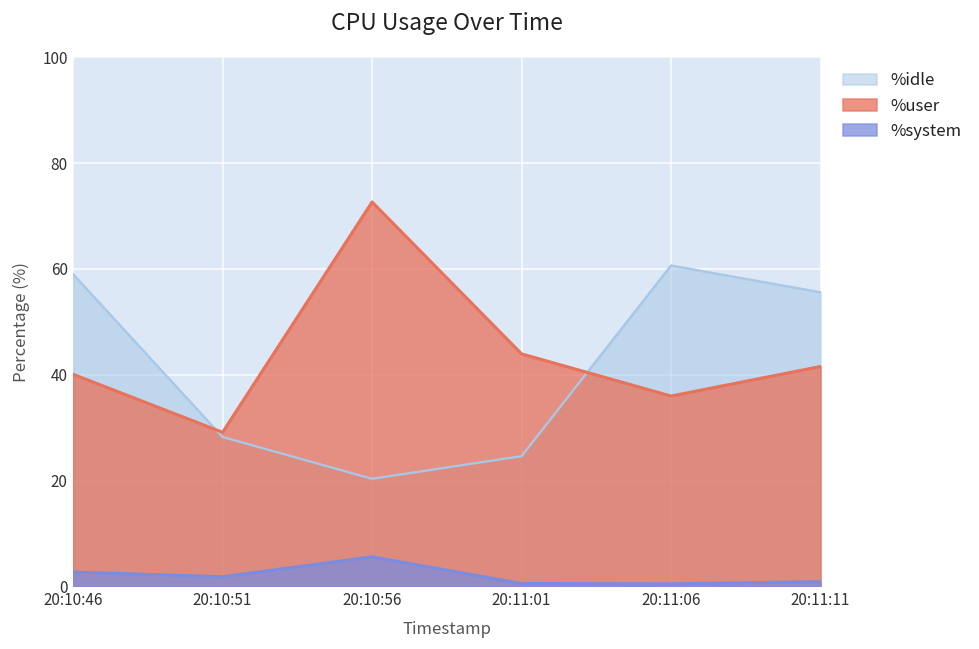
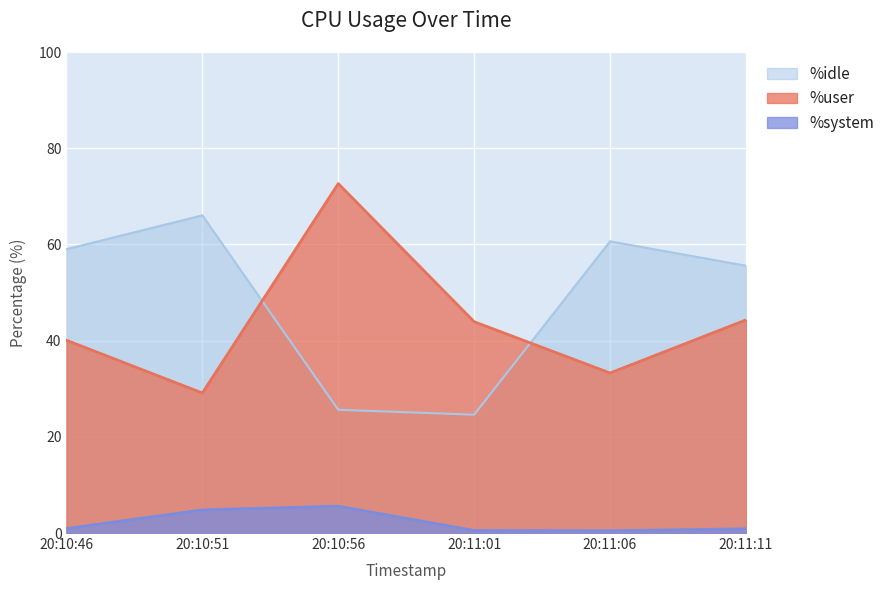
  {
    "%idle": {
      "20:10:46": 59,
-     "20:10:51": 28,
-     "20:10:56": 20,
+     "20:10:51": 66,
+     "20:10:56": 26,
      "20:11:01": 25,
      "20:11:06": 61,
      "20:11:11": 56
    },
    "%user": {
      "20:10:46": 40,
      "20:10:51": 29,
      "20:10:56": 73,
      "20:11:01": 44,
-     "20:11:06": 36,
-     "20:11:11": 42
+     "20:11:06": 33,
+     "20:11:11": 44
    },
    "%system": {
-     "20:10:46": 3,
-     "20:10:51": 2,
+     "20:10:46": 1,
+     "20:10:51": 5,
      "20:10:56": 6,
      "20:11:01": 1,
      "20:11:06": 0,
      "20:11:11": 1
    }
  }
